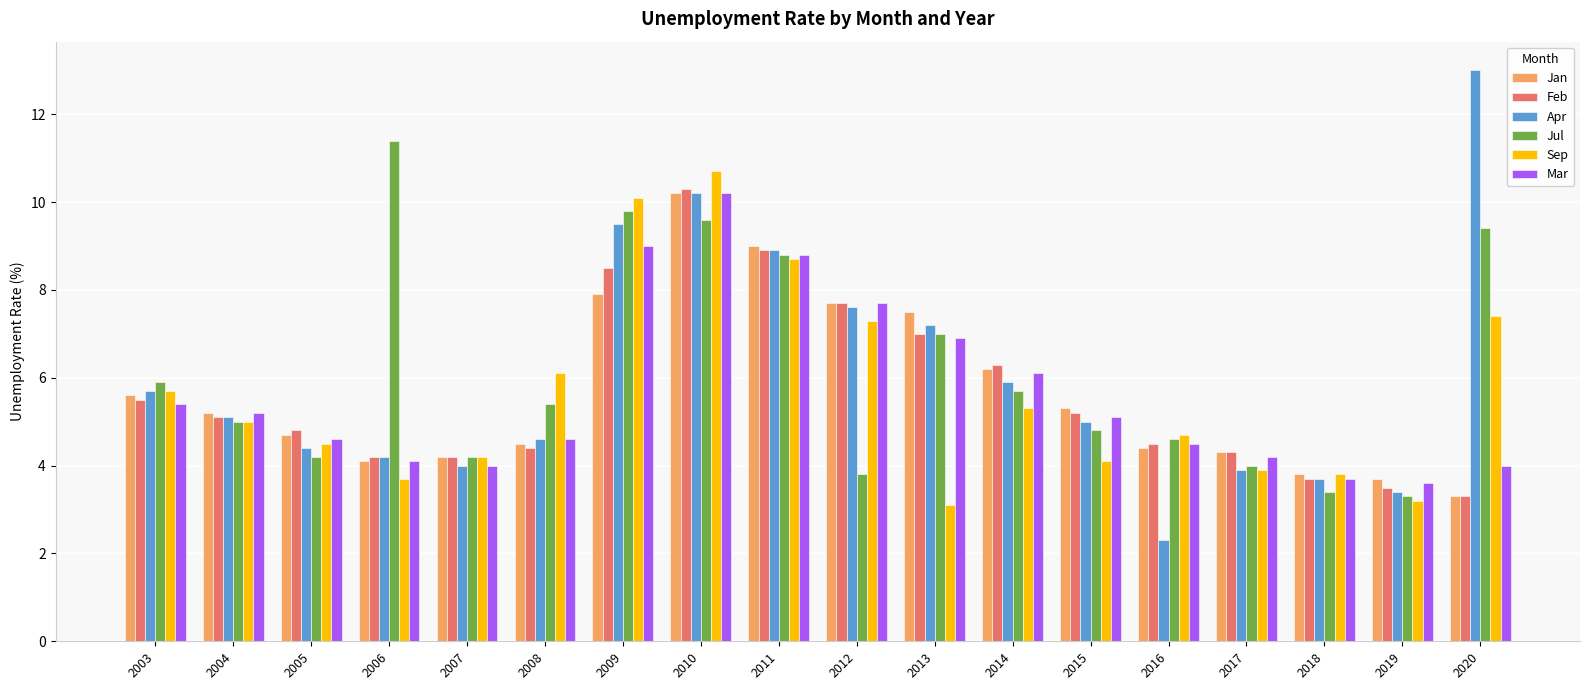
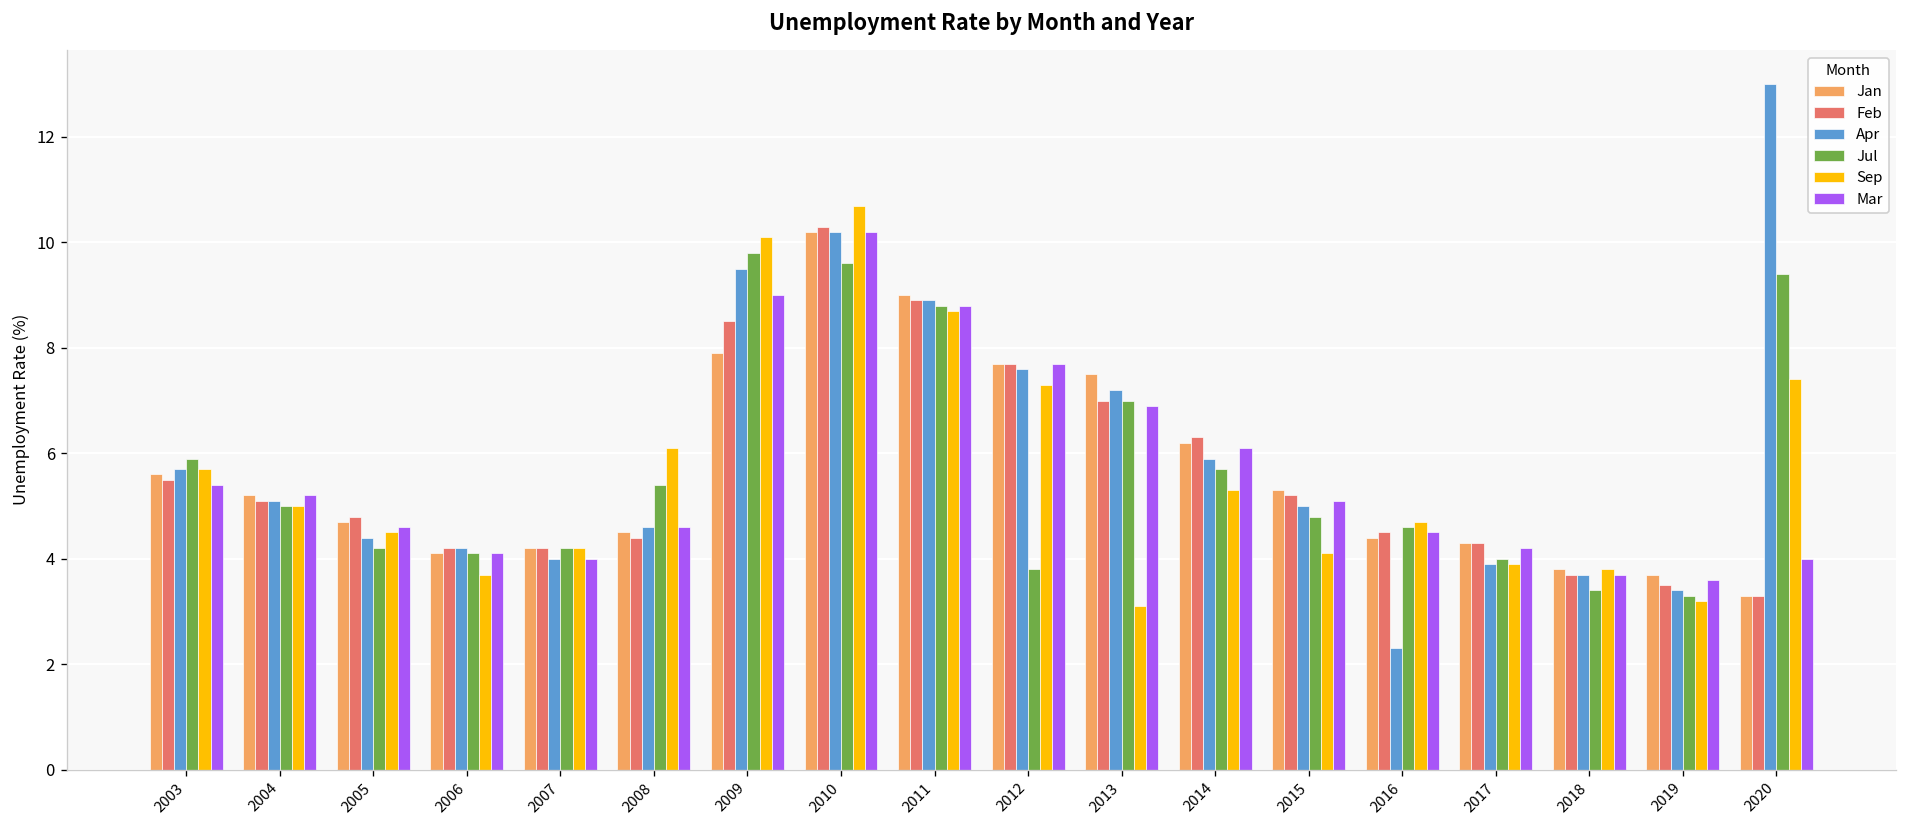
  {
    "Apr": {
      "2003": 5.7,
      "2004": 5.1,
      "2005": 4.4,
      "2006": 4.2,
      "2007": 4.0,
      "2008": 4.6,
      "2009": 9.5,
      "2010": 10.2,
      "2011": 8.9,
      "2012": 7.6,
      "2013": 7.2,
      "2014": 5.9,
      "2015": 5.0,
      "2016": 2.3,
      "2017": 3.9,
      "2018": 3.7,
      "2019": 3.4,
      "2020": 13.0
    },
    "Jul": {
      "2003": 5.9,
      "2004": 5.0,
      "2005": 4.2,
-     "2006": 11.4,
+     "2006": 4.1,
      "2007": 4.2,
      "2008": 5.4,
      "2009": 9.8,
      "2010": 9.6,
      "2011": 8.8,
      "2012": 3.8,
      "2013": 7.0,
      "2014": 5.7,
      "2015": 4.8,
      "2016": 4.6,
      "2017": 4.0,
      "2018": 3.4,
      "2019": 3.3,
      "2020": 9.4
    },
    "Sep": {
      "2003": 5.7,
      "2004": 5.0,
      "2005": 4.5,
      "2006": 3.7,
      "2007": 4.2,
      "2008": 6.1,
      "2009": 10.1,
      "2010": 10.7,
      "2011": 8.7,
      "2012": 7.3,
      "2013": 3.1,
      "2014": 5.3,
      "2015": 4.1,
      "2016": 4.7,
      "2017": 3.9,
      "2018": 3.8,
      "2019": 3.2,
      "2020": 7.4
    },
    "Mar": {
      "2003": 5.4,
      "2004": 5.2,
      "2005": 4.6,
      "2006": 4.1,
      "2007": 4.0,
      "2008": 4.6,
      "2009": 9.0,
      "2010": 10.2,
      "2011": 8.8,
      "2012": 7.7,
      "2013": 6.9,
      "2014": 6.1,
      "2015": 5.1,
      "2016": 4.5,
      "2017": 4.2,
      "2018": 3.7,
      "2019": 3.6,
      "2020": 4.0
    }
  }
